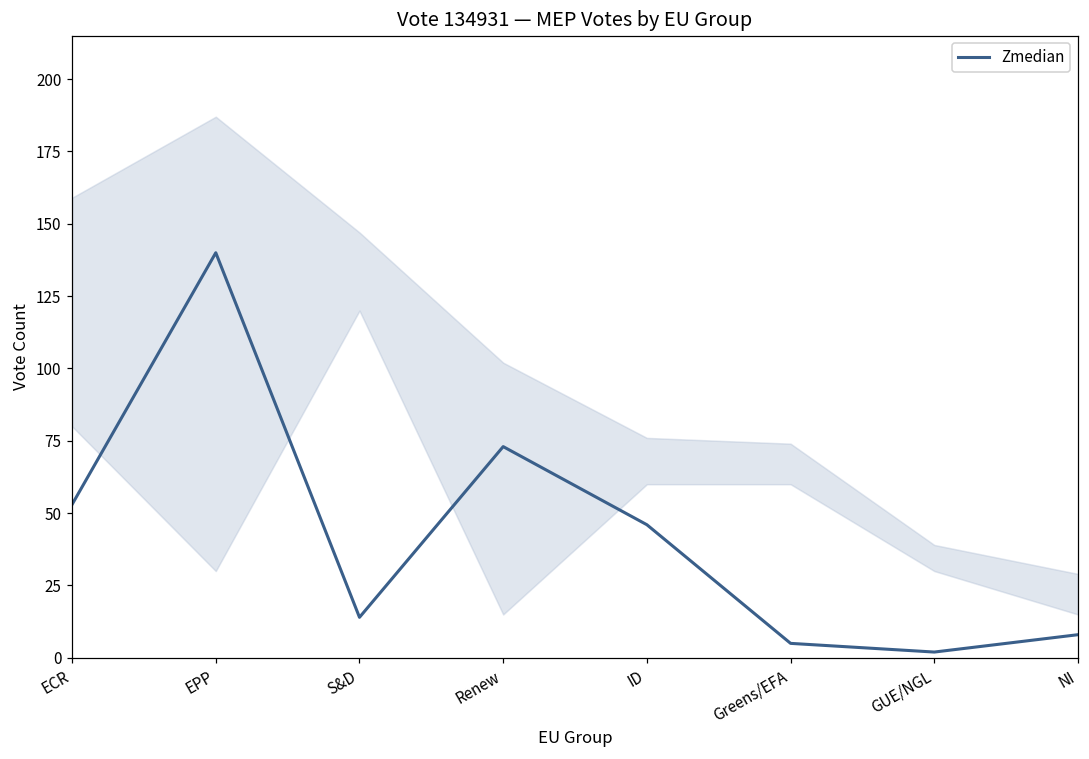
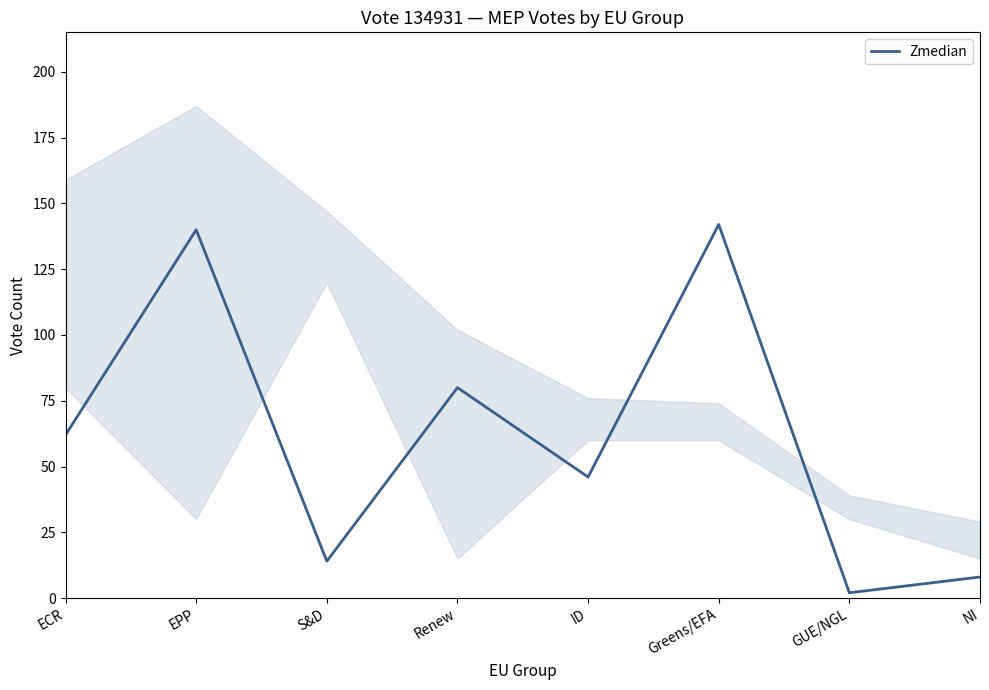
  {
    "Zmedian": {
-     "ECR": 53,
+     "ECR": 62,
      "EPP": 140,
      "S&D": 14,
-     "Renew": 73,
+     "Renew": 80,
      "ID": 46,
-     "Greens/EFA": 5,
+     "Greens/EFA": 142,
      "GUE/NGL": 2,
      "NI": 8
    }
  }
